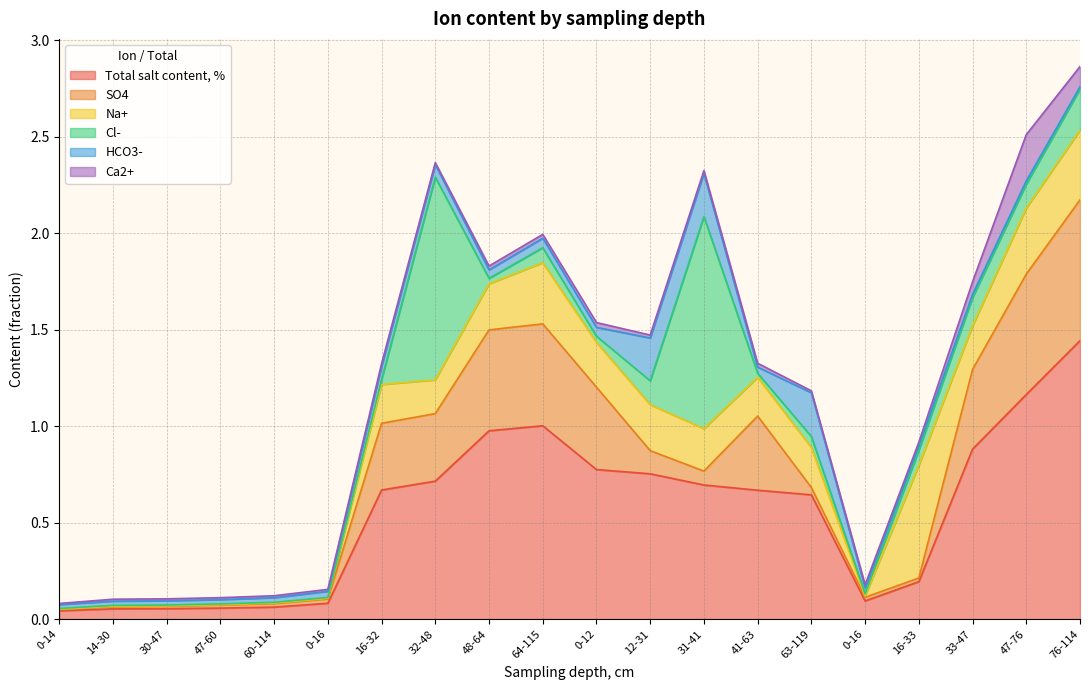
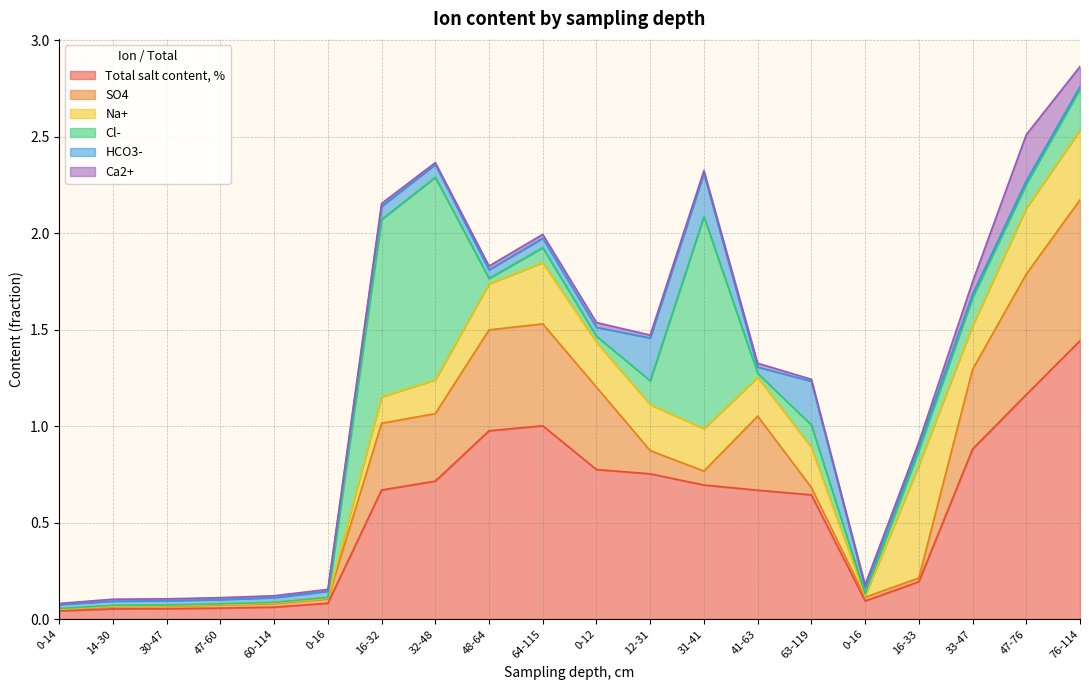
  {
    "Na+": {
-     "16-32": 0.20,
+     "16-32": 0.14,
      "32-48": 0.18,
      "48-64": 0.24,
      "64-115": 0.32,
      "0-12": 0.23,
      "12-31": 0.24,
      "31-41": 0.22,
      "41-63": 0.20,
      "63-119": 0.21,
      "16-33": 0.58,
      "33-47": 0.23,
      "47-76": 0.34,
      "76-114": 0.36
    },
    "Cl-": {
-     "16-32": 0.02,
+     "16-32": 0.92,
      "32-48": 1.05,
      "48-64": 0.03,
      "64-115": 0.08,
      "0-12": 0.03,
      "12-31": 0.12,
      "31-41": 1.10,
      "41-63": 0.02,
-     "63-119": 0.06,
+     "63-119": 0.12,
      "16-33": 0.08,
      "33-47": 0.15,
      "47-76": 0.12
    },
    "HCO3-": {
      "16-32": 0.07,
      "48-64": 0.04,
      "64-115": 0.05,
      "0-12": 0.05,
      "12-31": 0.22,
      "31-41": 0.22,
      "41-63": 0.03,
      "16-33": 0.02,
      "33-47": 0.02,
      "47-76": 0.02
    },
    "Ca2+": {
      "16-32": 0.01,
      "48-64": 0.02,
      "64-115": 0.02,
      "0-12": 0.02,
      "12-31": 0.01,
      "31-41": 0.02,
      "41-63": 0.02,
      "16-33": 0.02,
      "33-47": 0.06,
      "47-76": 0.24,
      "76-114": 0.10
    }
  }
